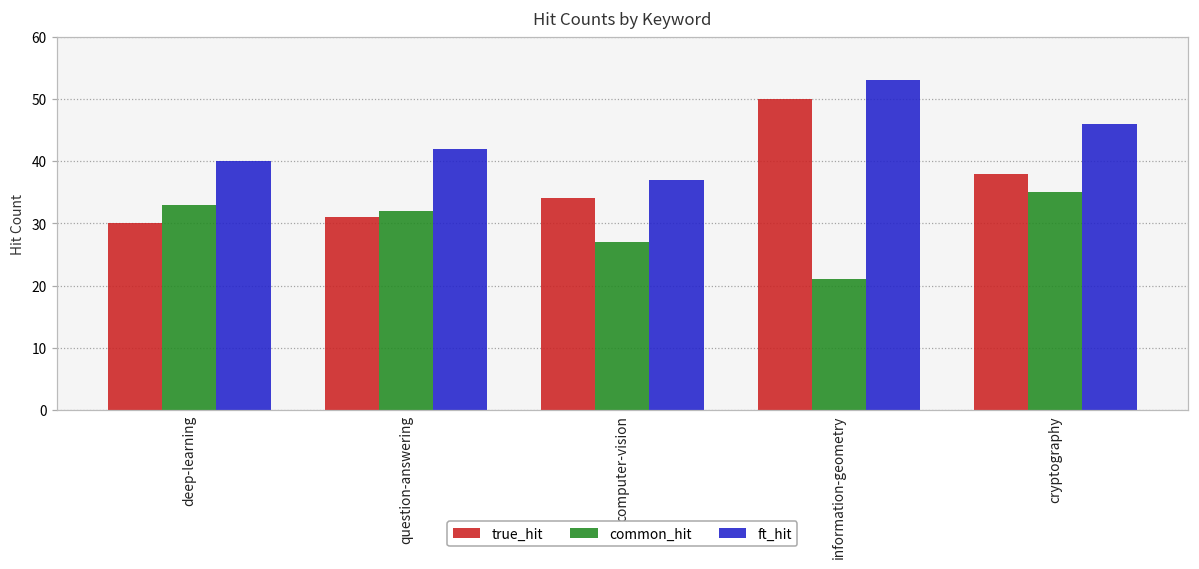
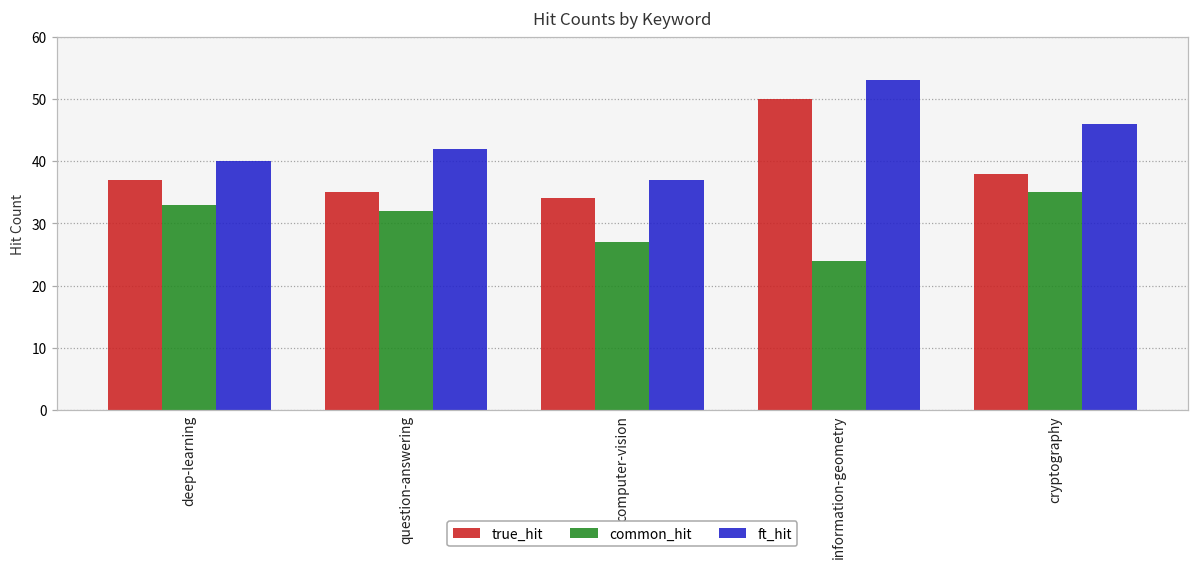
  {
    "true_hit": {
-     "deep-learning": 30,
-     "question-answering": 31,
+     "deep-learning": 37,
+     "question-answering": 35,
      "computer-vision": 34,
      "information-geometry": 50,
      "cryptography": 38
    },
    "common_hit": {
      "deep-learning": 33,
      "question-answering": 32,
      "computer-vision": 27,
-     "information-geometry": 21,
+     "information-geometry": 24,
      "cryptography": 35
    },
    "ft_hit": {
      "deep-learning": 40,
      "question-answering": 42,
      "computer-vision": 37,
      "information-geometry": 53,
      "cryptography": 46
    }
  }
